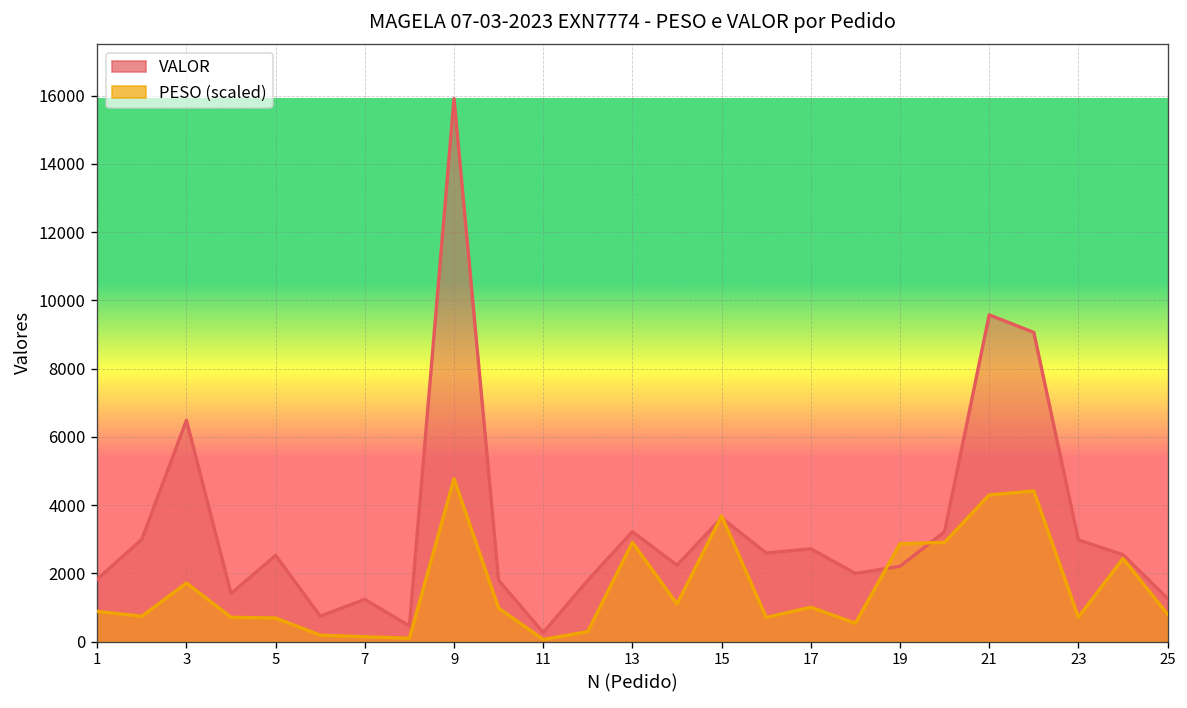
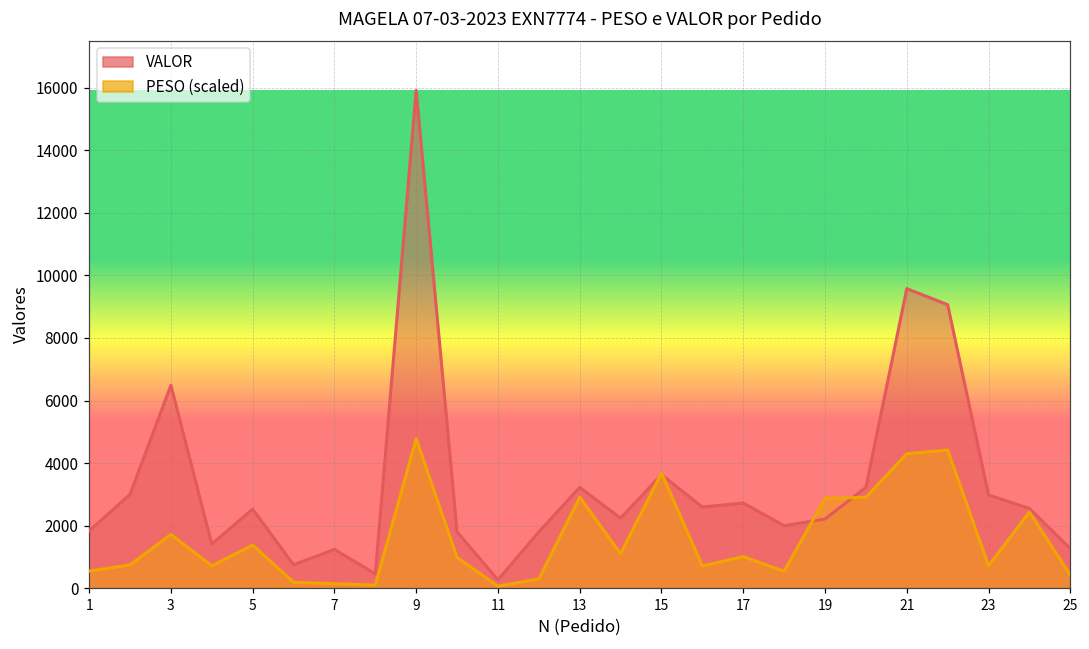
  {
    "VALOR": {
      "1": 1800,
      "3": 6500,
      "5": 2500,
      "7": 1200,
      "9": 15900,
      "11": 300,
      "13": 3200,
      "17": 2700,
      "19": 2200,
      "21": 9600,
      "23": 3000,
      "25": 1300
    },
    "PESO (scaled)": {
-     "1": 900,
+     "1": 500,
      "3": 1700,
-     "5": 700,
+     "5": 1400,
      "7": 100,
      "9": 4800,
      "11": 100,
      "13": 2900,
      "17": 1000,
      "19": 2900,
      "21": 4300,
      "23": 700,
-     "25": 800
+     "25": 400
    }
  }
